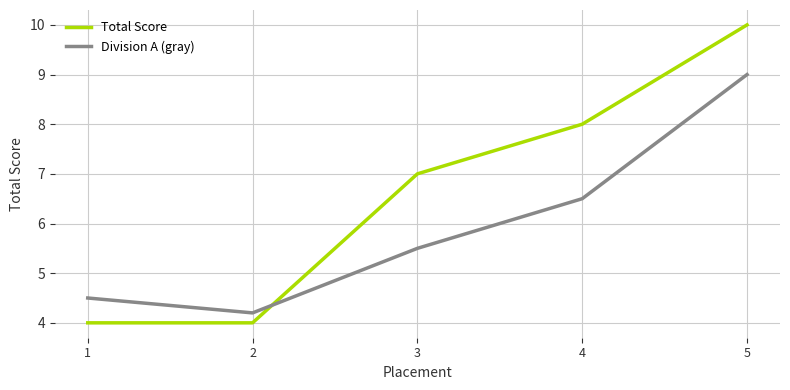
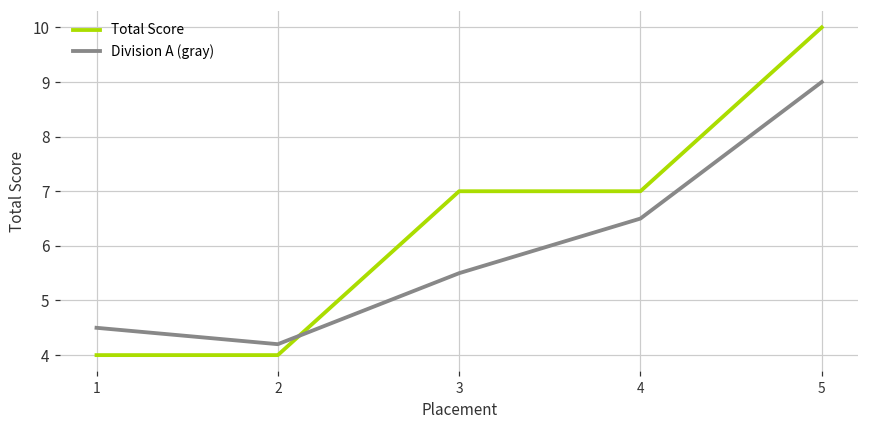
  {
    "Total Score": {
      "1": 4,
      "2": 4,
      "3": 7,
-     "4": 8,
+     "4": 7,
      "5": 10
    },
    "Division A (gray)": {
      "1": 4.5,
      "2": 4.2,
      "3": 5.5,
      "4": 6.5,
      "5": 9
    }
  }
